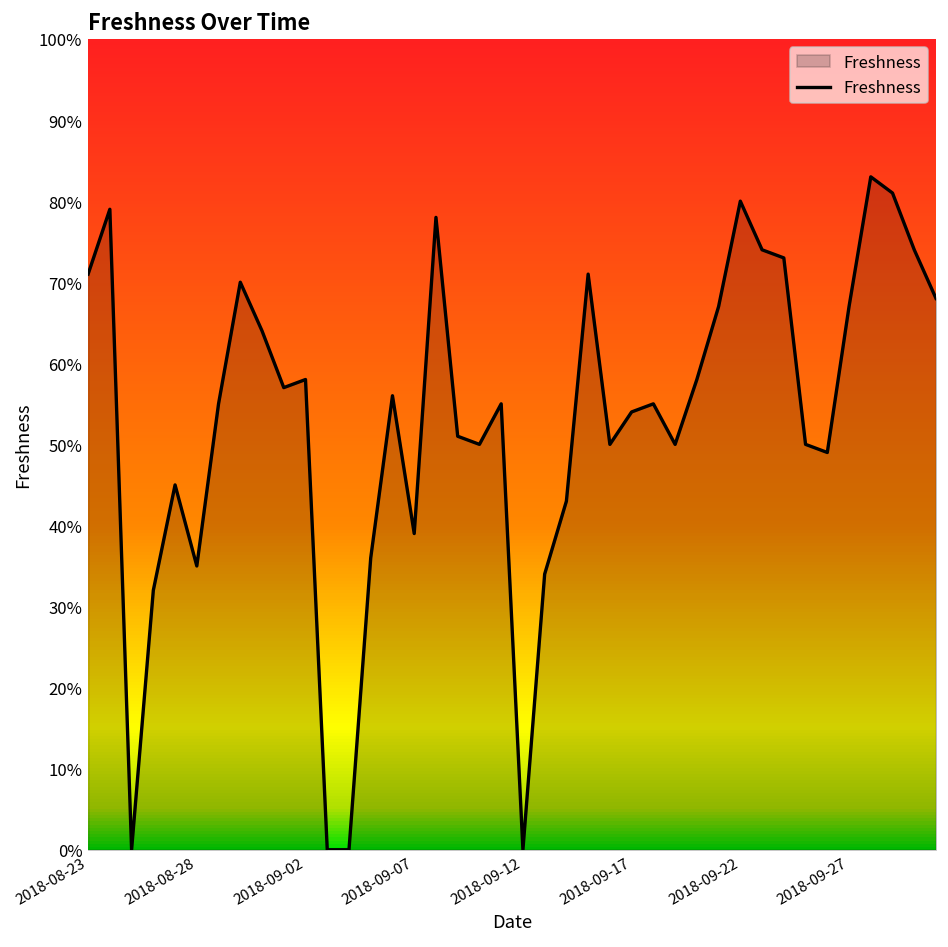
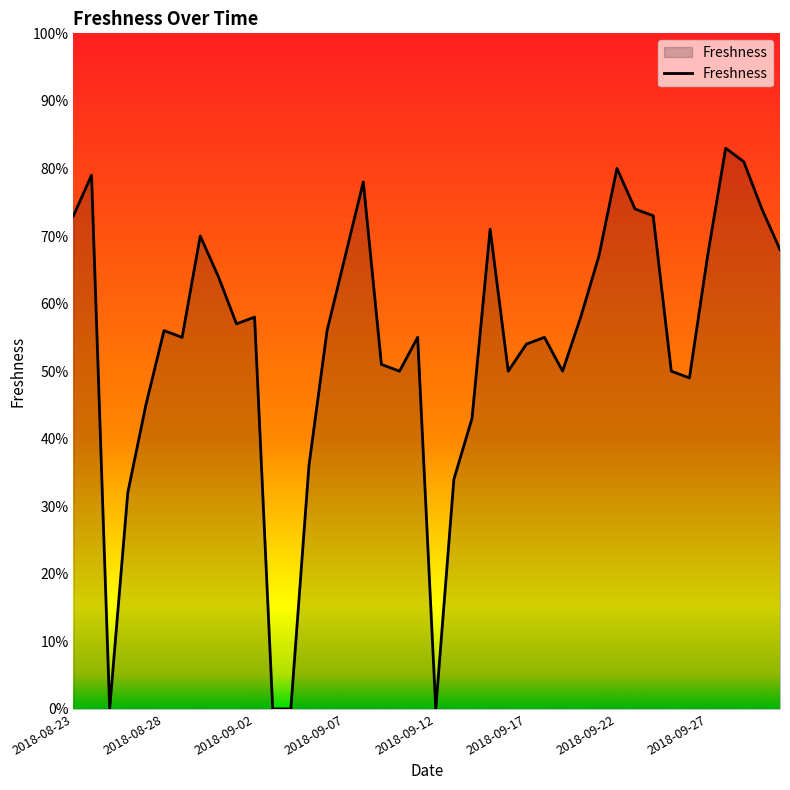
  {
-   "2018-08-23": "71%",
-   "2018-08-28": "35%",
+   "2018-08-23": "73%",
+   "2018-08-28": "56%",
    "2018-09-02": "58%",
-   "2018-09-07": "39%",
+   "2018-09-07": "67%",
    "2018-09-12": "0%",
    "2018-09-17": "54%",
    "2018-09-22": "80%",
    "2018-09-27": "67%"
  }
